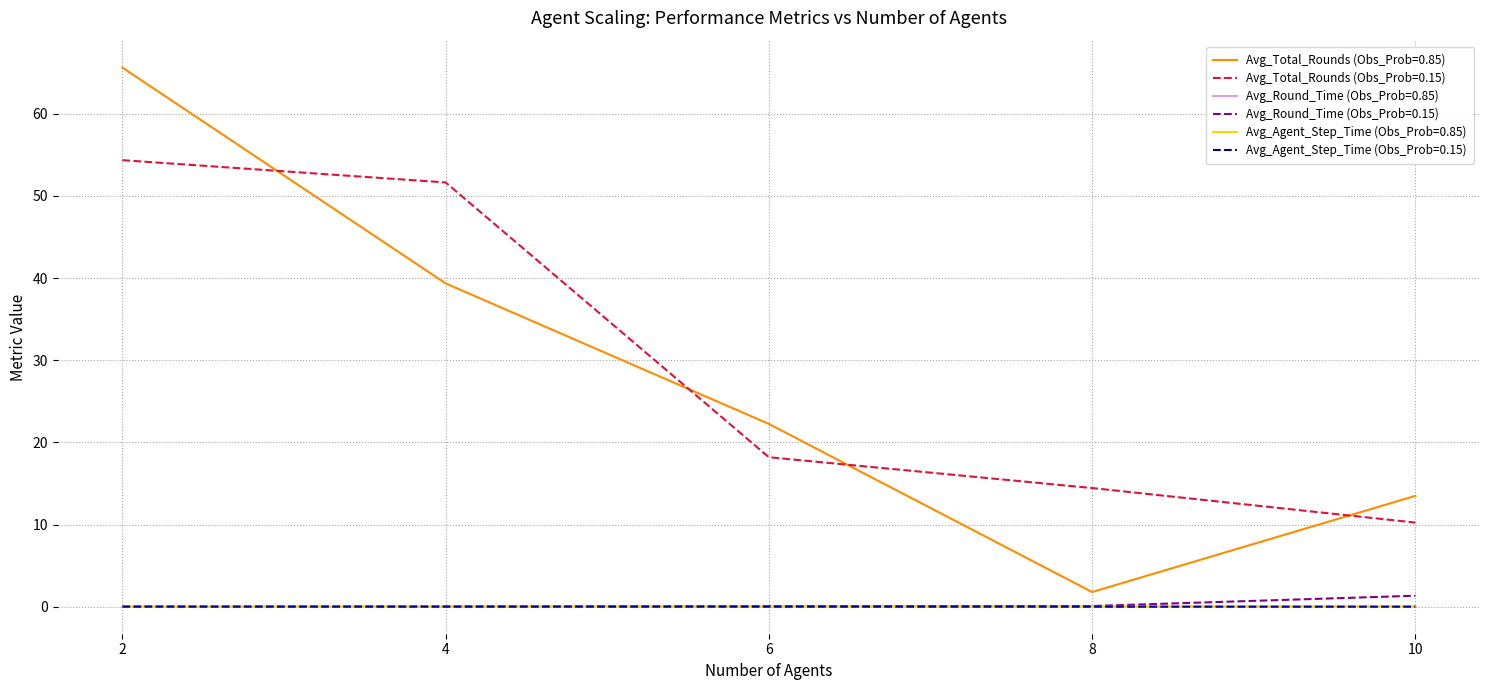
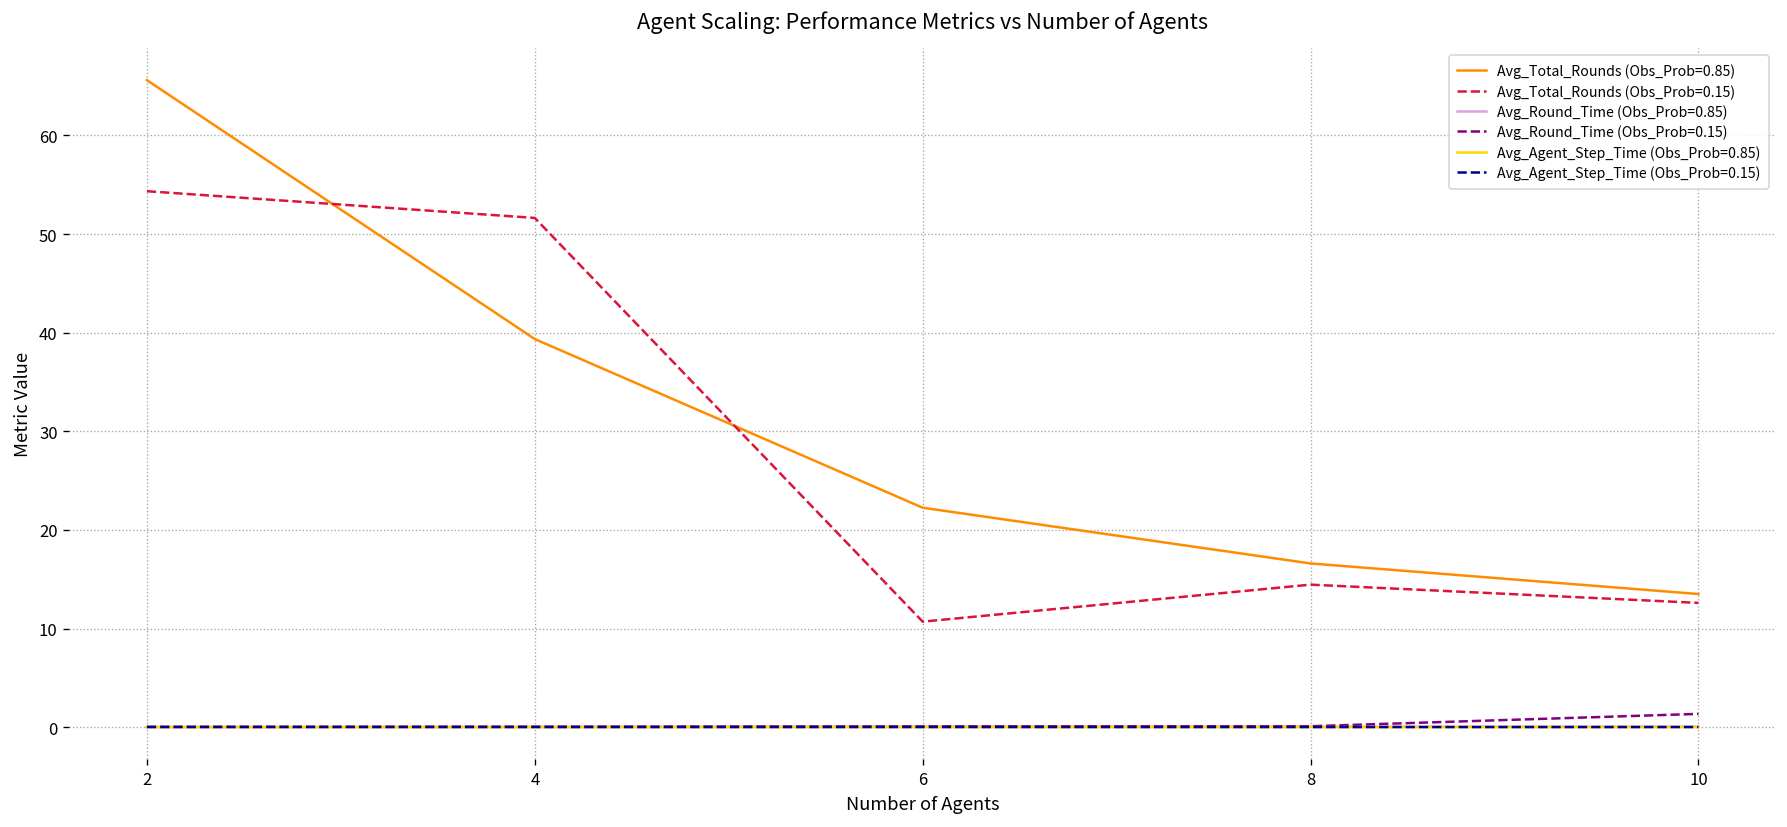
  {
    "Avg_Total_Rounds (Obs_Prob=0.85)": {
      "2": 66,
      "4": 39,
      "6": 22,
-     "8": 2,
+     "8": 17,
      "10": 14
    },
    "Avg_Total_Rounds (Obs_Prob=0.15)": {
      "2": 54,
      "4": 52,
-     "6": 18,
+     "6": 11,
      "8": 14,
-     "10": 10
+     "10": 13
    },
    "Avg_Round_Time (Obs_Prob=0.15)": {
      "10": 1
    }
  }
